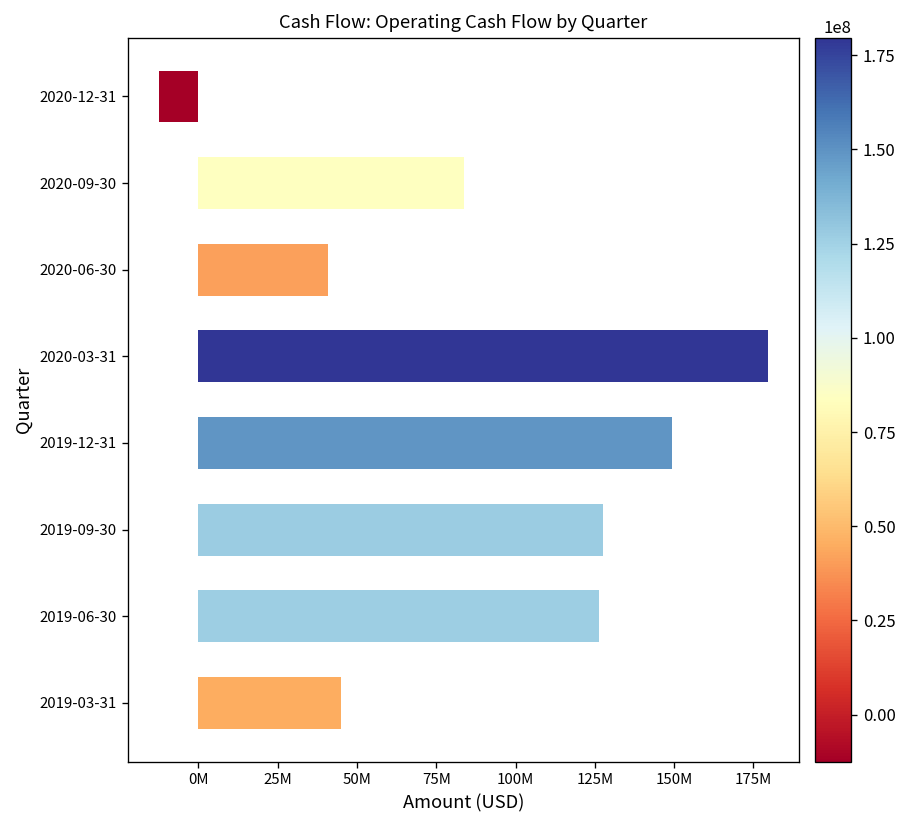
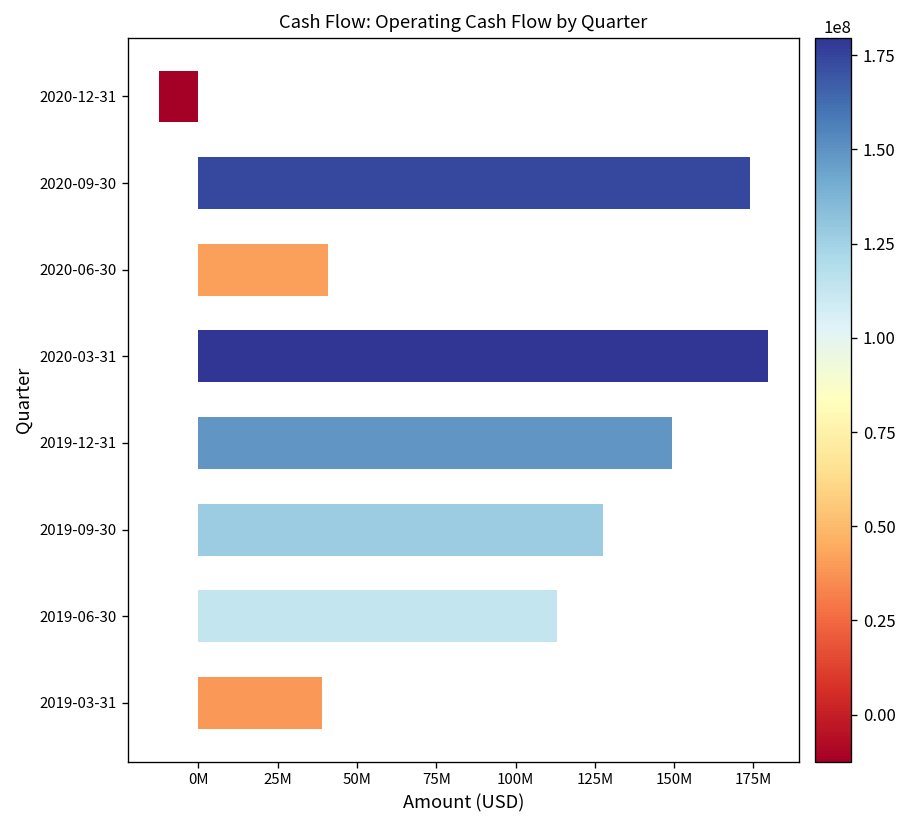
  {
    "2020-12-31": -12000000,
-   "2020-09-30": 84000000,
+   "2020-09-30": 174000000,
    "2020-06-30": 41000000,
    "2020-03-31": 180000000,
    "2019-12-31": 149000000,
    "2019-09-30": 128000000,
-   "2019-06-30": 126000000,
-   "2019-03-31": 45000000
+   "2019-06-30": 113000000,
+   "2019-03-31": 39000000
  }
